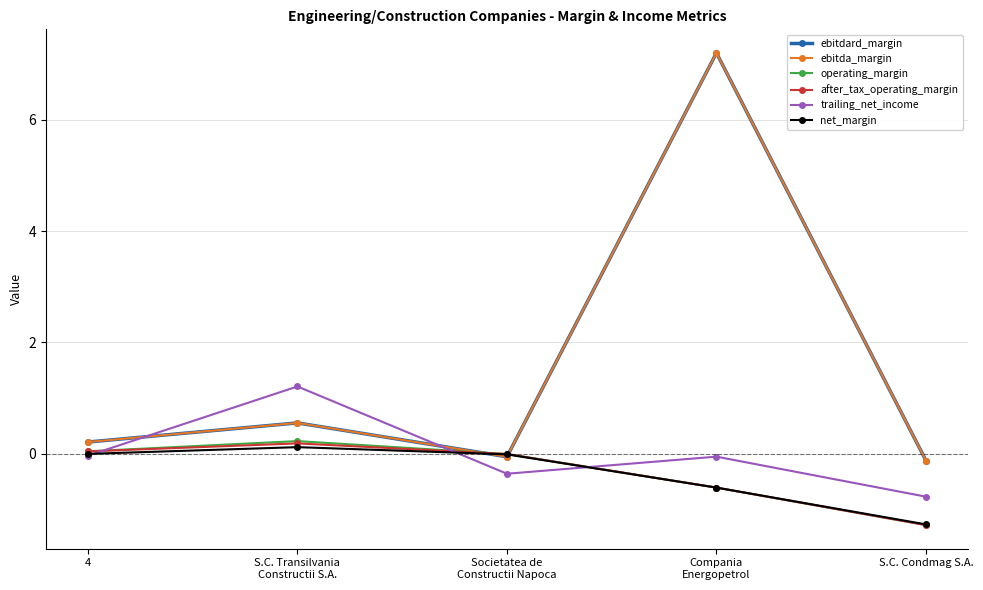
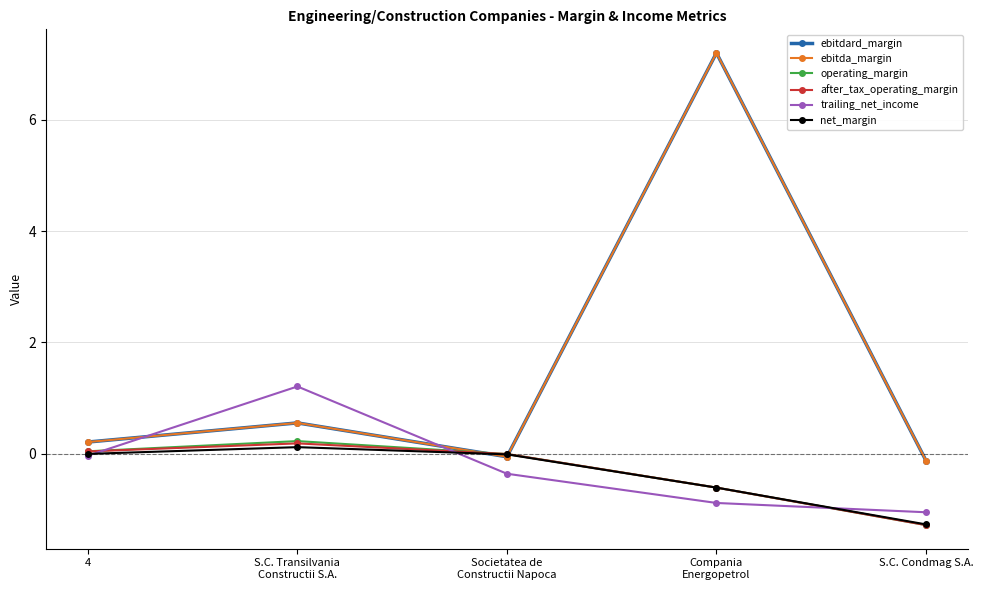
  {
    "ebitda_margin": {
      "4": 0.2,
      "S.C. Transilvania Constructii S.A.": 0.6,
      "Compania Energopetrol": 7.2,
      "S.C. Condmag S.A.": -0.1
    },
    "trailing_net_income": {
      "S.C. Transilvania Constructii S.A.": 1.2,
      "Societatea de Constructii Napoca": -0.4,
-     "Compania Energopetrol": -0.1,
-     "S.C. Condmag S.A.": -0.8
+     "Compania Energopetrol": -0.9,
+     "S.C. Condmag S.A.": -1.1
    },
    "net_margin": {
      "S.C. Transilvania Constructii S.A.": 0.1
    }
  }
